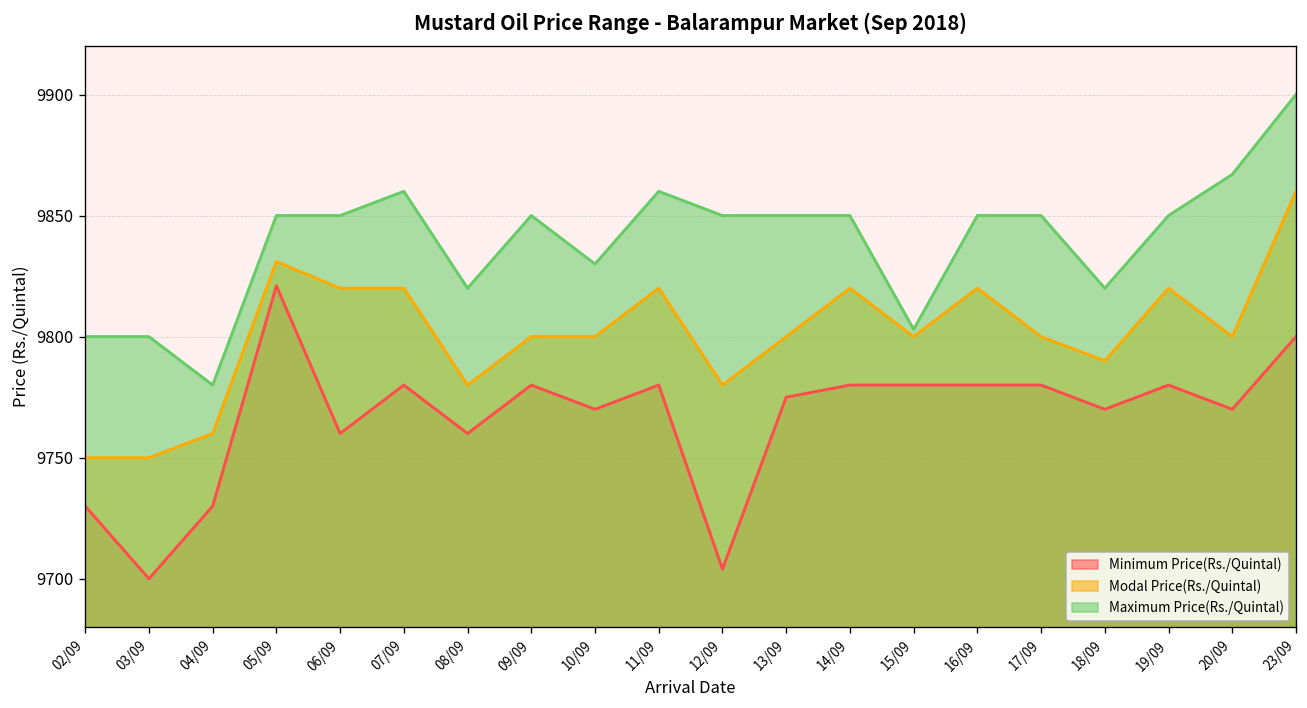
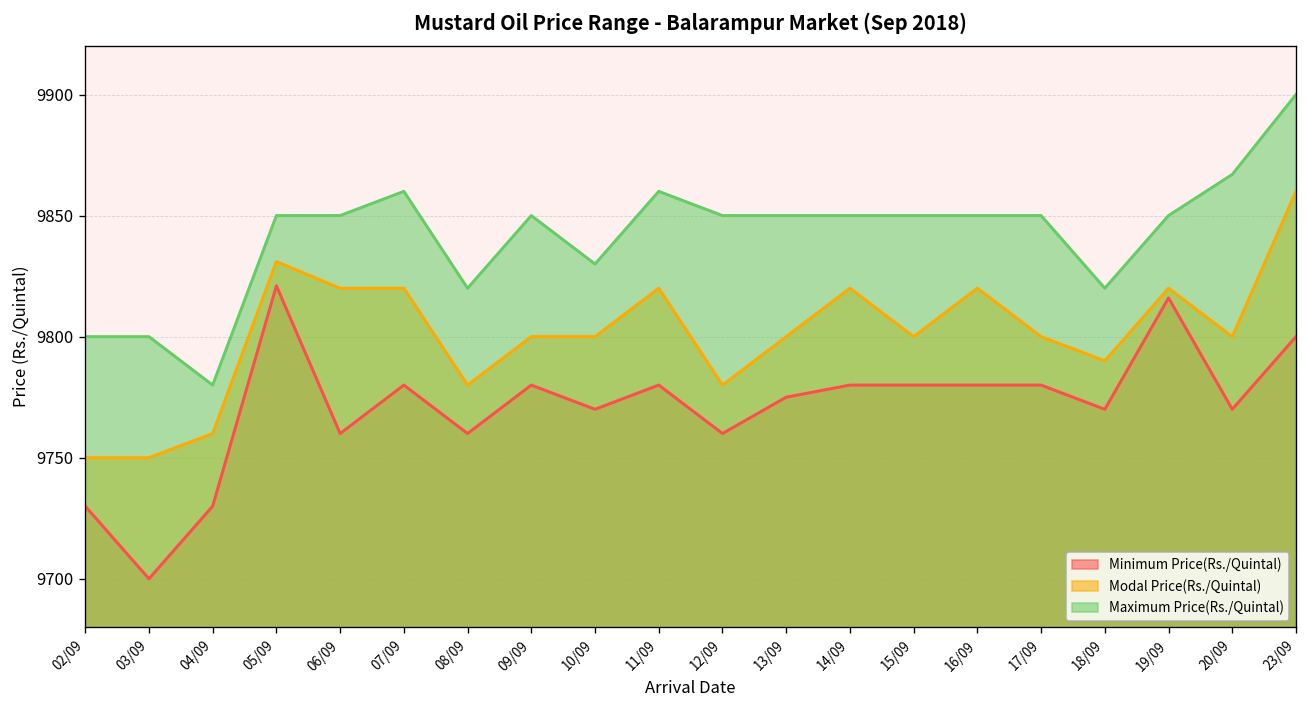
  {
    "Minimum Price(Rs./Quintal)": {
      "02/09": 9730,
      "03/09": 9700,
      "04/09": 9730,
      "05/09": 9821,
      "06/09": 9760,
      "07/09": 9780,
      "08/09": 9760,
      "09/09": 9780,
      "10/09": 9770,
      "11/09": 9780,
-     "12/09": 9704,
+     "12/09": 9760,
      "13/09": 9775,
      "14/09": 9780,
      "15/09": 9780,
      "16/09": 9780,
      "17/09": 9780,
      "18/09": 9770,
-     "19/09": 9780,
+     "19/09": 9816,
      "20/09": 9770,
      "23/09": 9800
    },
    "Modal Price(Rs./Quintal)": {
      "02/09": 9750,
      "03/09": 9750,
      "04/09": 9760,
      "05/09": 9831,
      "06/09": 9820,
      "07/09": 9820,
      "08/09": 9780,
      "09/09": 9800,
      "10/09": 9800,
      "11/09": 9820,
      "12/09": 9780,
      "13/09": 9800,
      "14/09": 9820,
      "15/09": 9800,
      "16/09": 9820,
      "17/09": 9800,
      "18/09": 9790,
      "19/09": 9820,
      "20/09": 9800,
      "23/09": 9860
    },
    "Maximum Price(Rs./Quintal)": {
      "02/09": 9800,
      "03/09": 9800,
      "04/09": 9780,
      "05/09": 9850,
      "06/09": 9850,
      "07/09": 9860,
      "08/09": 9820,
      "09/09": 9850,
      "10/09": 9830,
      "11/09": 9860,
      "12/09": 9850,
      "13/09": 9850,
      "14/09": 9850,
-     "15/09": 9803,
+     "15/09": 9850,
      "16/09": 9850,
      "17/09": 9850,
      "18/09": 9820,
      "19/09": 9850,
      "20/09": 9867,
      "23/09": 9900
    }
  }
